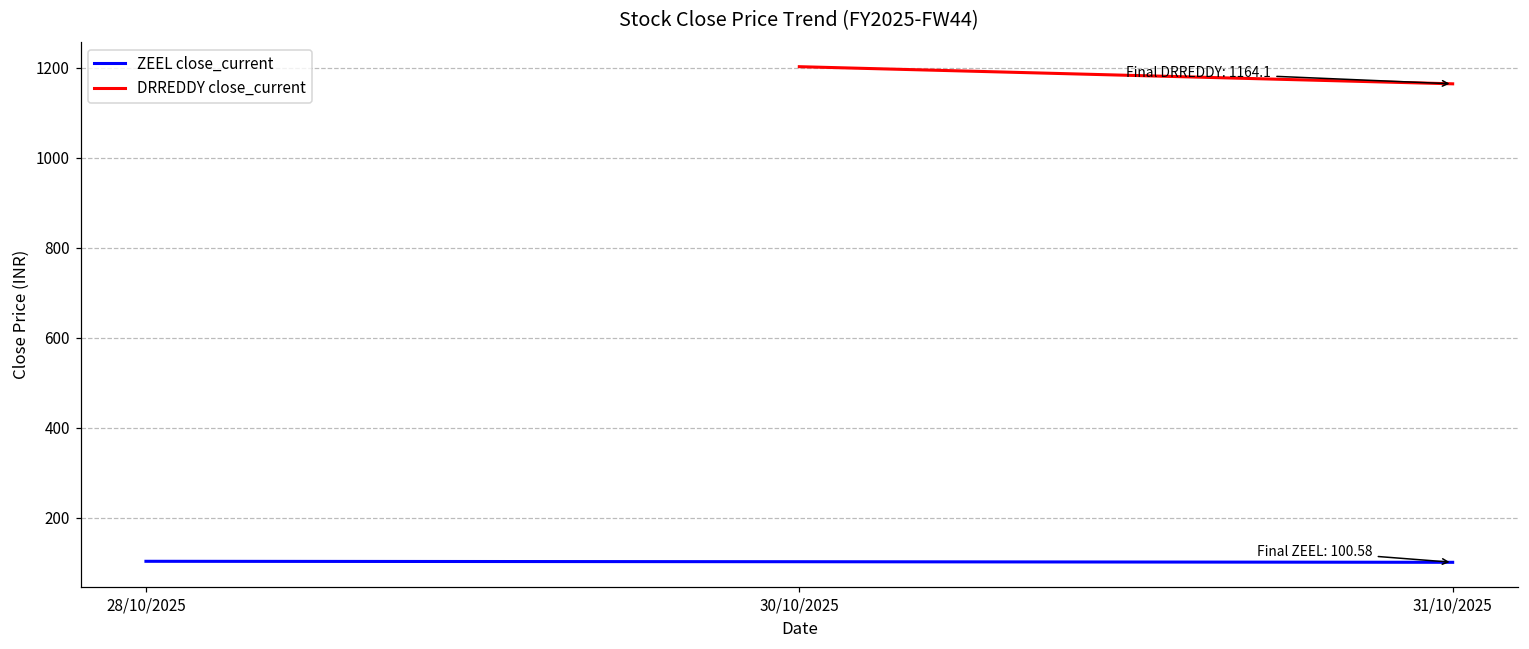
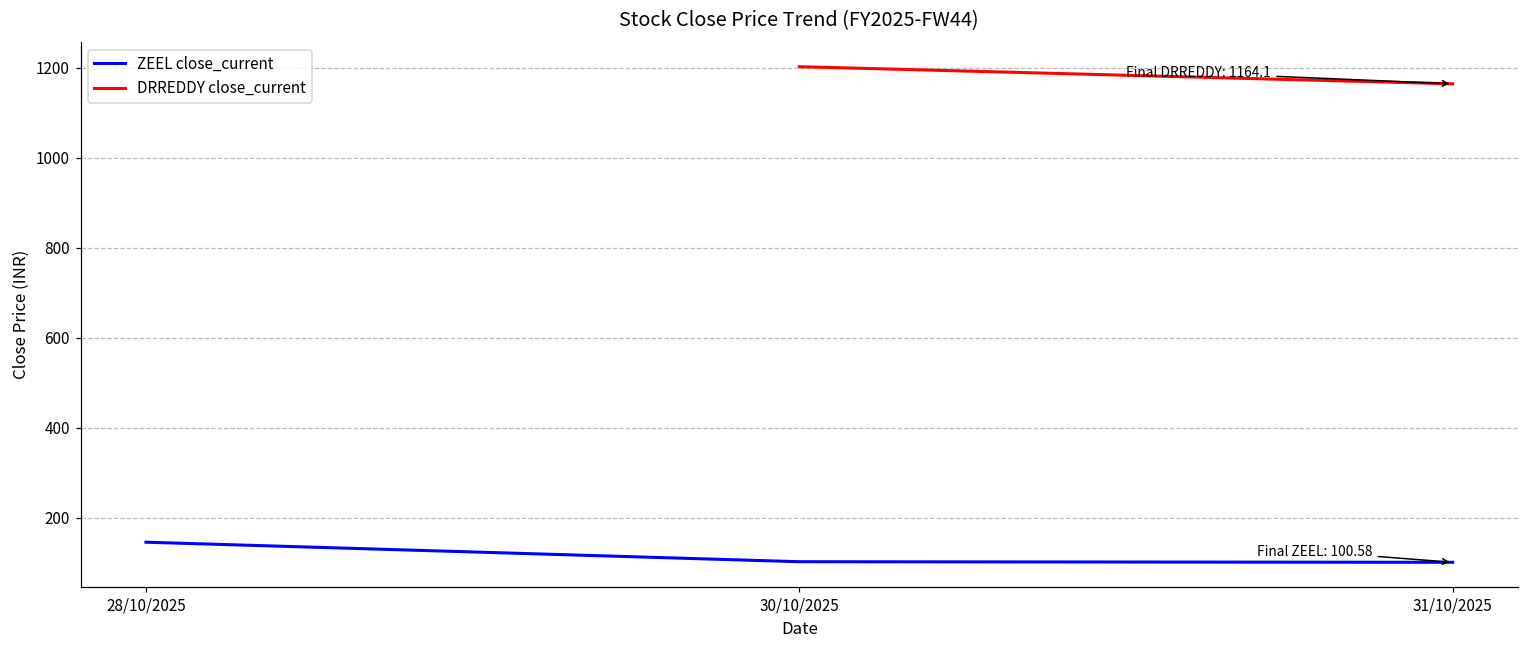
  {
    "ZEEL close_current": {
-     "28/10/2025": 100,
+     "28/10/2025": 150,
      "30/10/2025": 100
    },
    "DRREDDY close_current": {
      "31/10/2025": 1164.1
    }
  }
